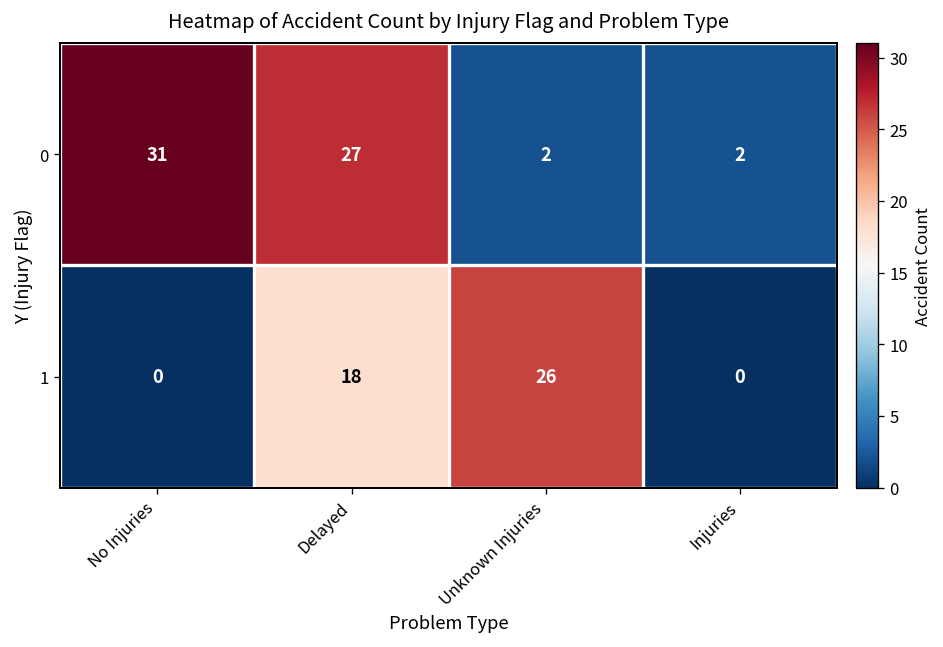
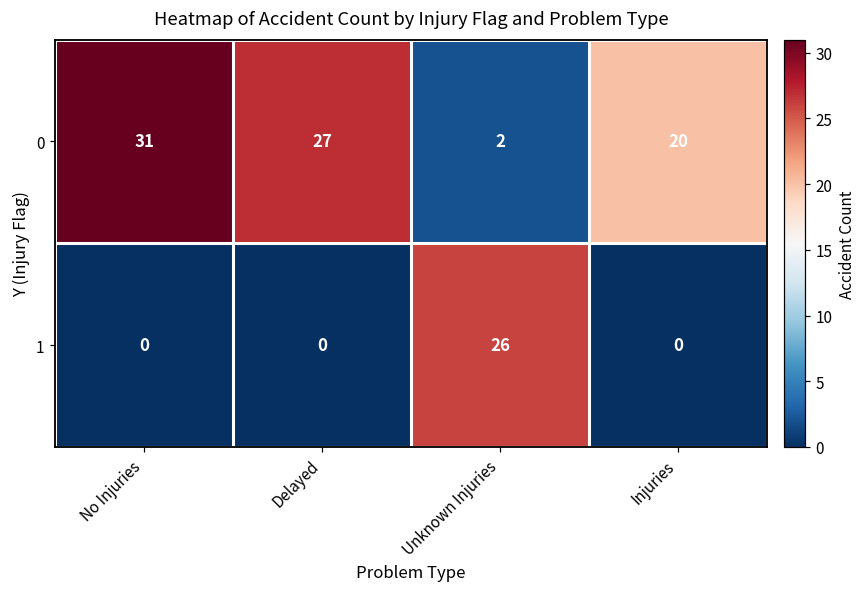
  {
    "0": {
      "No Injuries": 31,
      "Delayed": 27,
      "Unknown Injuries": 2,
-     "Injuries": 2
+     "Injuries": 20
    },
    "1": {
      "No Injuries": 0,
-     "Delayed": 18,
+     "Delayed": 0,
      "Unknown Injuries": 26,
      "Injuries": 0
    }
  }
